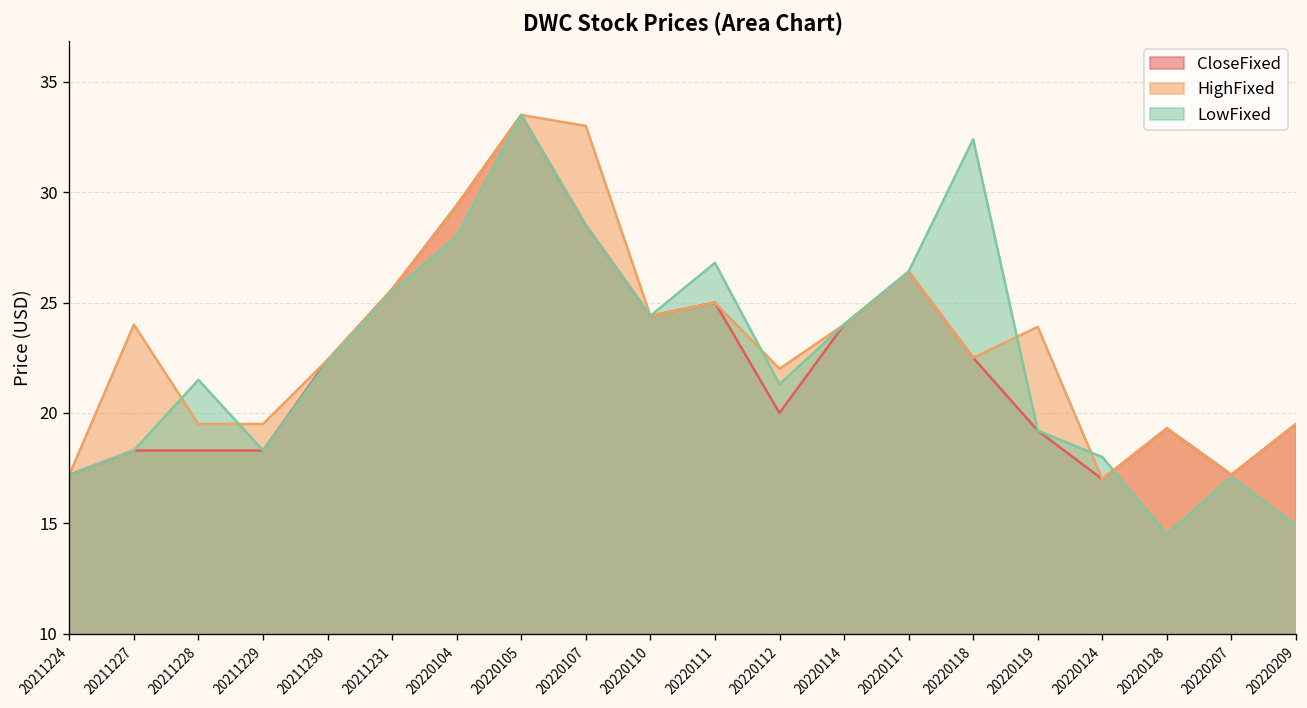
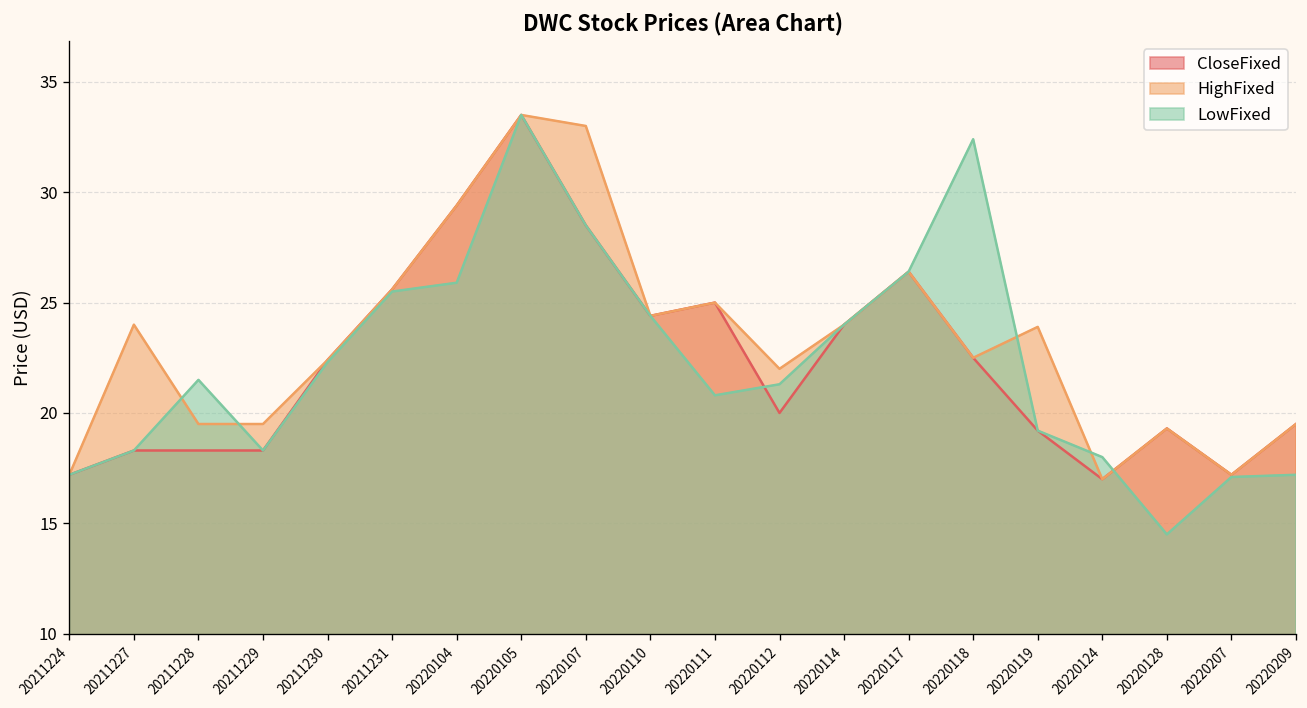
  {
    "LowFixed": {
      "20211228": 21.5,
-     "20220104": 28.0,
-     "20220111": 26.8,
+     "20220104": 25.9,
+     "20220111": 20.8,
      "20220112": 21.3,
      "20220118": 32.4,
      "20220124": 18.0,
      "20220128": 14.5,
-     "20220209": 14.9
+     "20220209": 17.2
    }
  }
